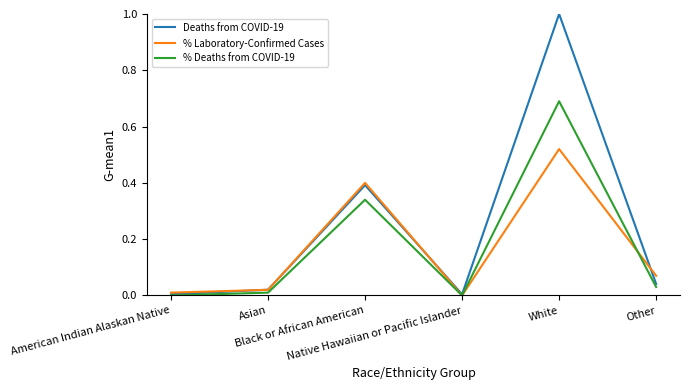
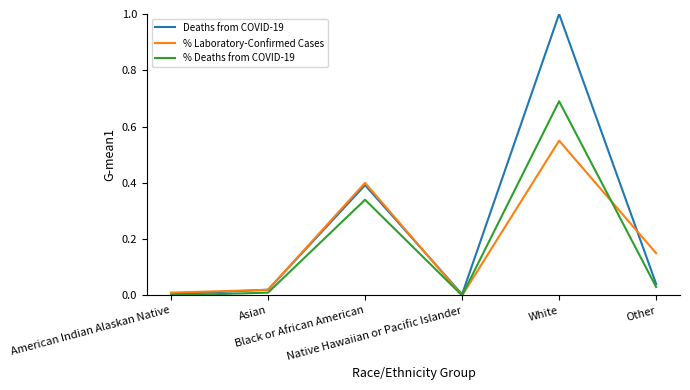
  {
    "Deaths from COVID-19": {
      "White": 1.00,
      "Other": 0.04
    },
    "% Laboratory-Confirmed Cases": {
-     "White": 0.52,
-     "Other": 0.07
+     "White": 0.55,
+     "Other": 0.15
    },
    "% Deaths from COVID-19": {
      "Asian": 0.01,
      "Black or African American": 0.34,
      "White": 0.69,
      "Other": 0.03
    }
  }
